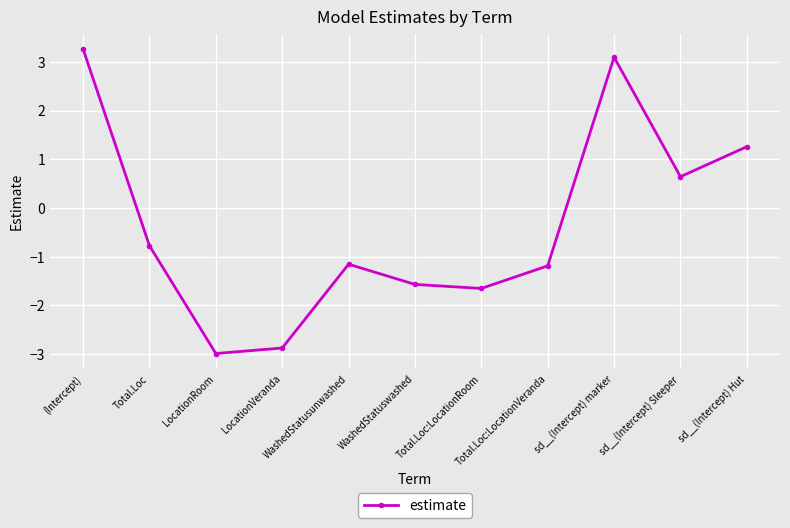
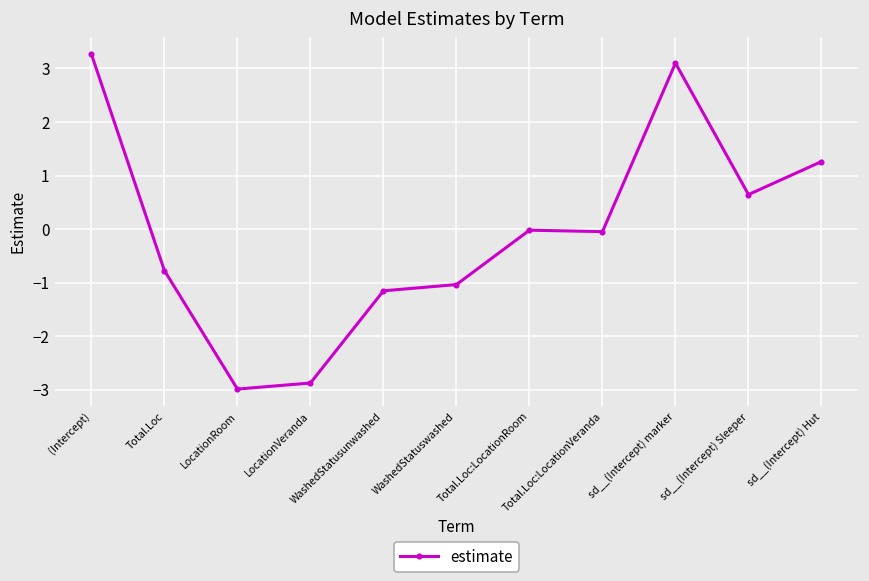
  {
    "(Intercept)": 3.3,
    "Total.Loc": -0.8,
    "LocationRoom": -3.0,
    "LocationVeranda": -2.9,
    "WashedStatusunwashed": -1.2,
-   "WashedStatuswashed": -1.6,
-   "Total.Loc:LocationRoom": -1.7,
-   "Total.Loc:LocationVeranda": -1.2,
+   "WashedStatuswashed": -1.0,
+   "Total.Loc:LocationRoom": 0.0,
+   "Total.Loc:LocationVeranda": 0.0,
    "sd__(Intercept) marker": 3.1,
    "sd__(Intercept) Sleeper": 0.6,
    "sd__(Intercept) Hut": 1.3
  }
